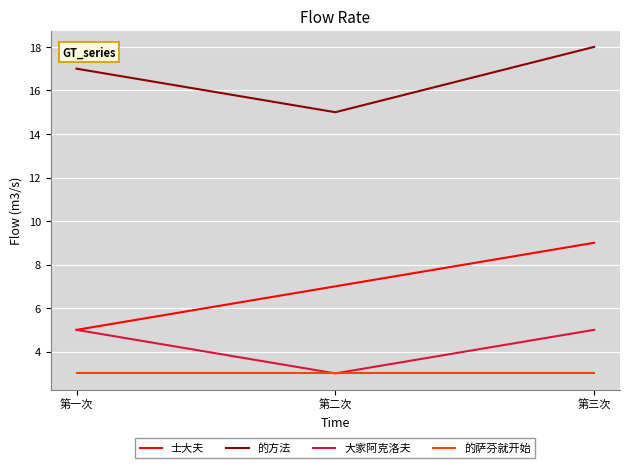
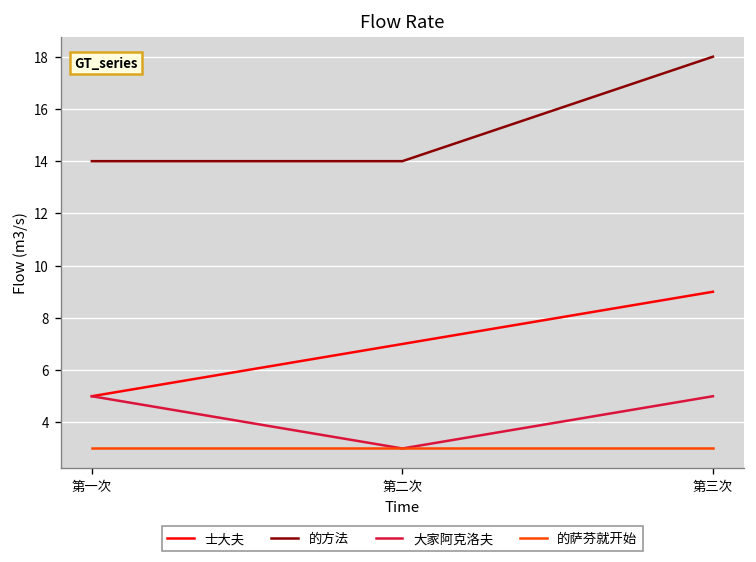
  {
    "士大夫": {
      "第二次": 7,
      "第三次": 9
    },
    "的方法": {
-     "第一次": 17,
-     "第二次": 15,
+     "第一次": 14,
+     "第二次": 14,
      "第三次": 18
    },
    "大家阿克洛夫": {
      "第三次": 5
    },
    "的萨芬就开始": {
      "第一次": 3,
      "第三次": 3
    }
  }
